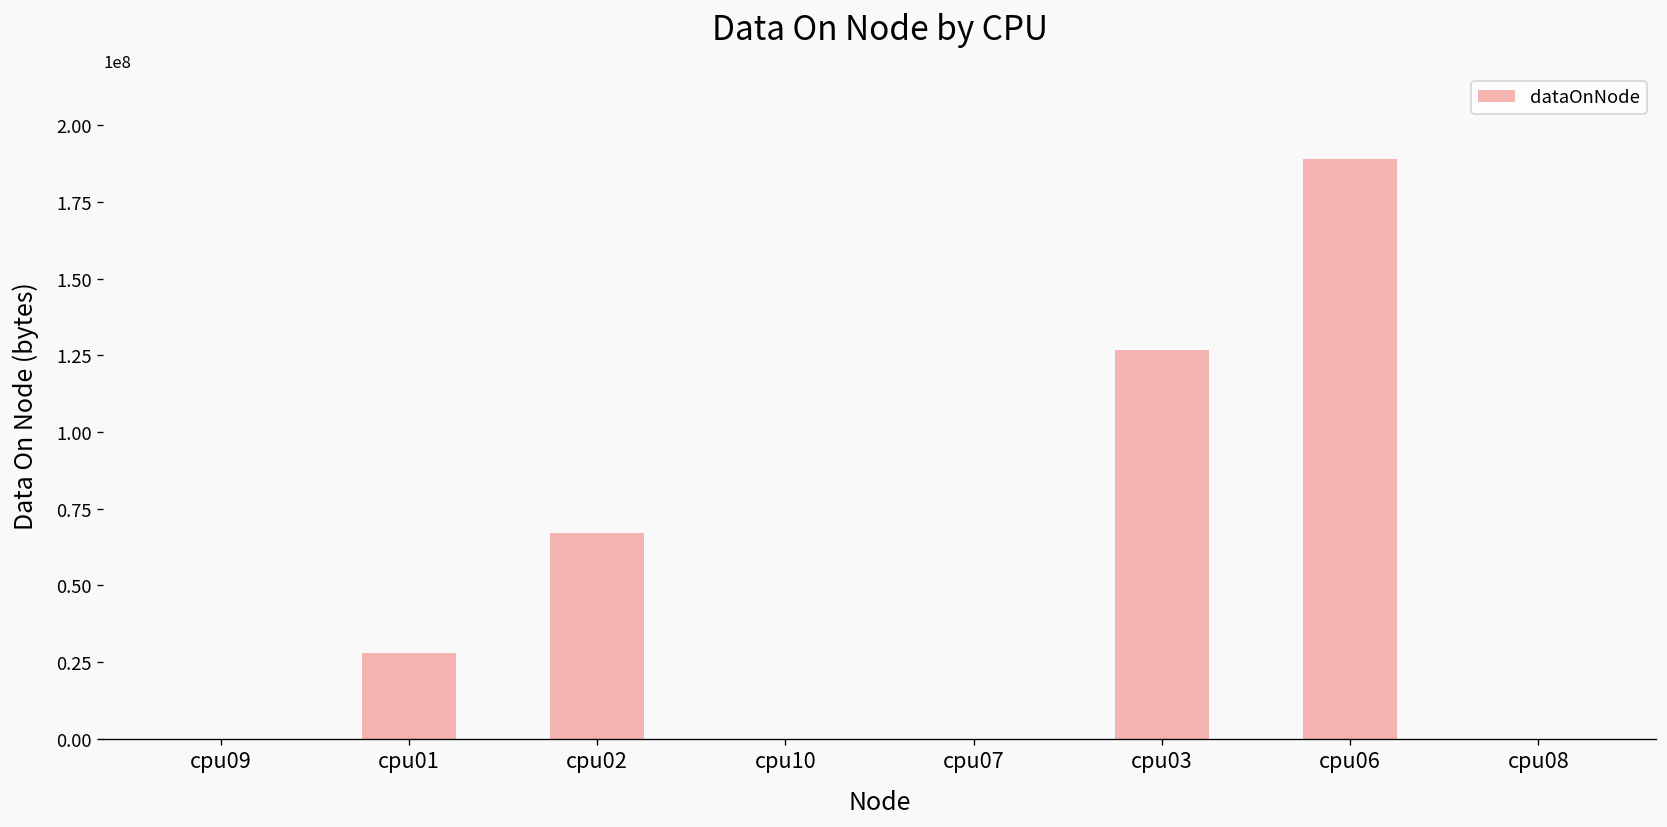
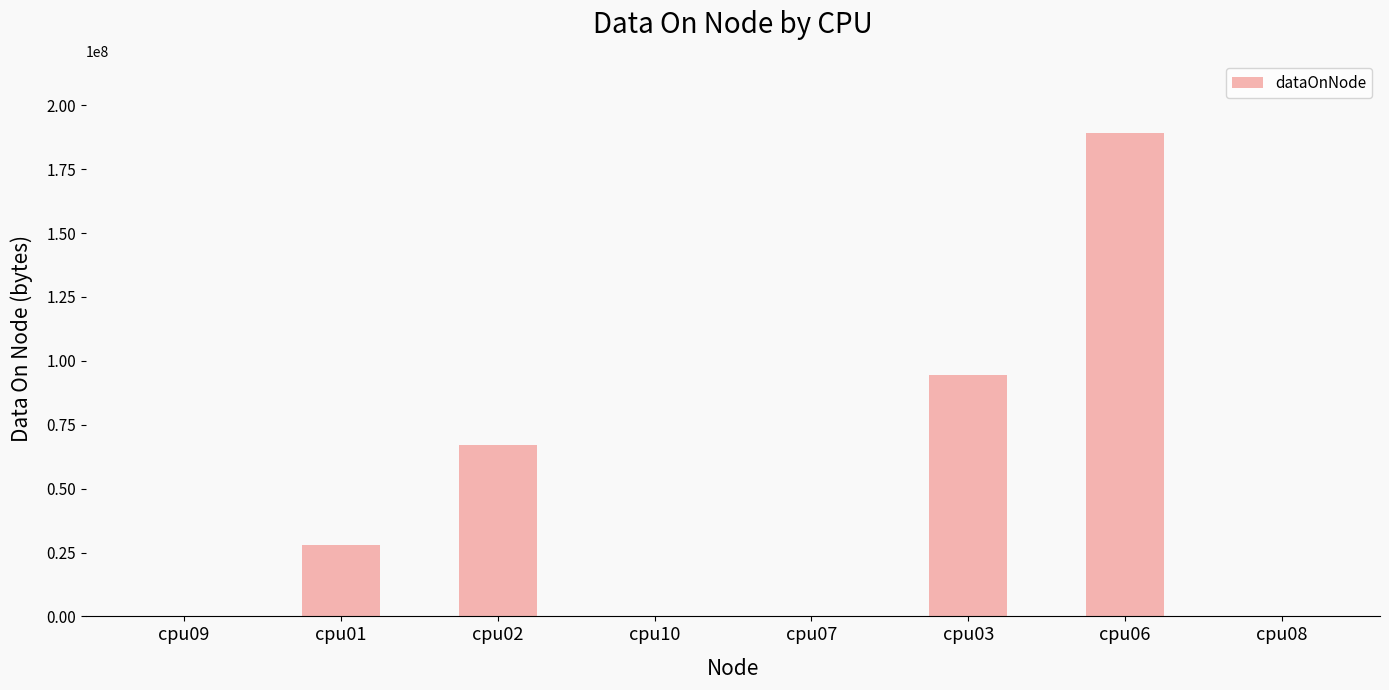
  {
    "cpu01": 28000000,
    "cpu02": 67000000,
-   "cpu03": 127000000,
+   "cpu03": 95000000,
    "cpu06": 189000000
  }
